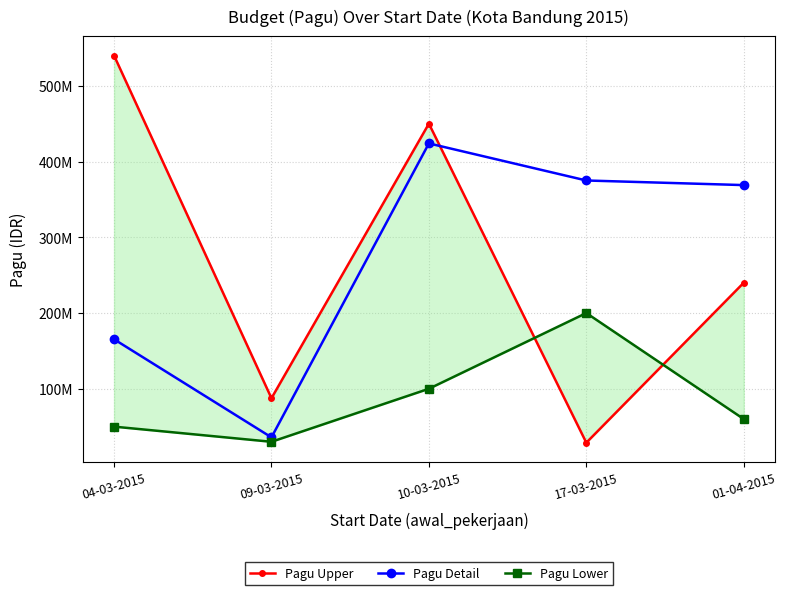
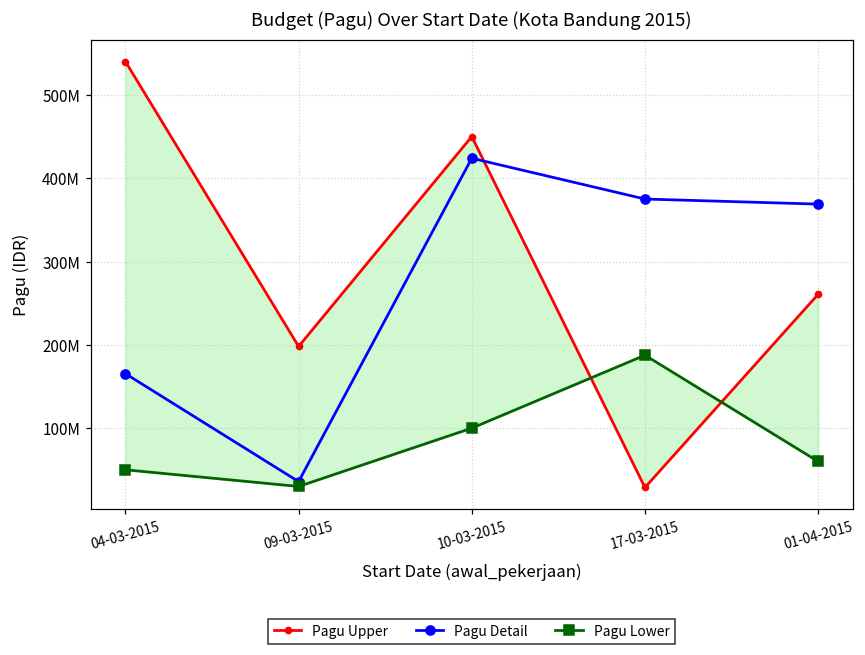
  {
    "Pagu Upper": {
-     "09-03-2015": 90000000,
+     "09-03-2015": 200000000,
      "17-03-2015": 30000000,
-     "01-04-2015": 240000000
+     "01-04-2015": 260000000
    },
    "Pagu Detail": {
      "04-03-2015": 170000000,
      "09-03-2015": 40000000,
      "10-03-2015": 420000000,
      "17-03-2015": 380000000,
      "01-04-2015": 370000000
    },
    "Pagu Lower": {
      "04-03-2015": 50000000,
      "09-03-2015": 30000000,
      "10-03-2015": 100000000,
-     "17-03-2015": 200000000,
+     "17-03-2015": 190000000,
      "01-04-2015": 60000000
    }
  }
